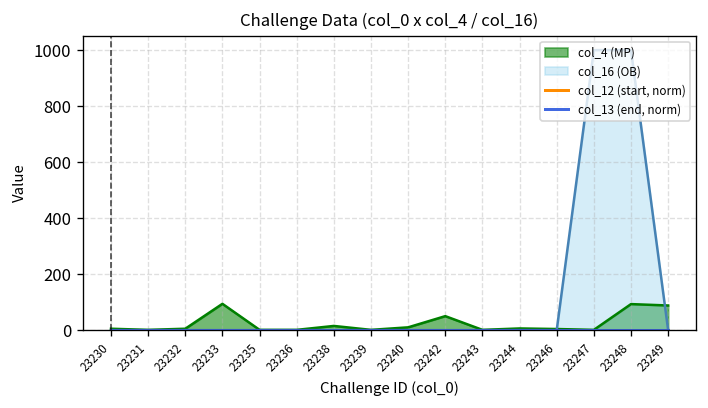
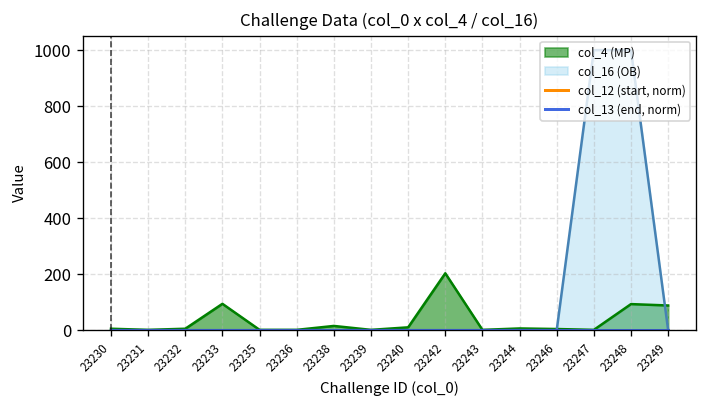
  {
    "col_4 (MP)": {
      "23233": 90,
      "23238": 20,
-     "23242": 50,
+     "23242": 200,
      "23248": 90,
      "23249": 90
    },
    "col_13 (end, norm)": {
      "23248": 0
    }
  }
